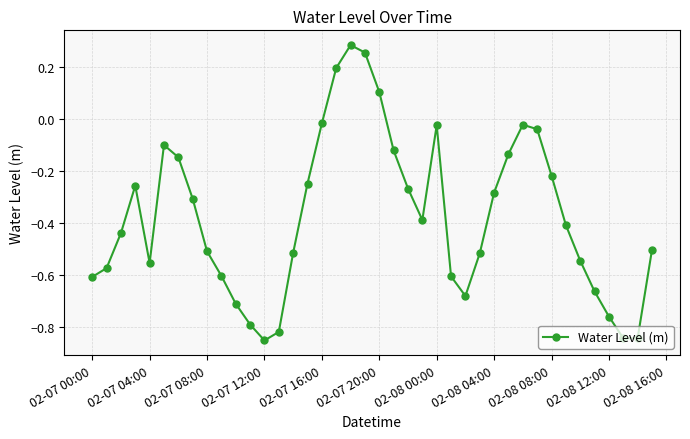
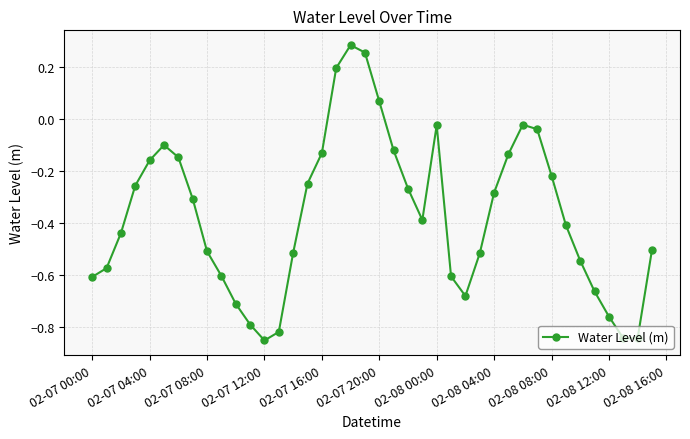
  {
    "02-07 00:00": -0.61,
-   "02-07 04:00": -0.55,
+   "02-07 04:00": -0.16,
    "02-07 08:00": -0.51,
    "02-07 12:00": -0.85,
-   "02-07 16:00": -0.02,
-   "02-07 20:00": 0.10,
+   "02-07 16:00": -0.13,
+   "02-07 20:00": 0.07,
    "02-08 00:00": -0.02,
    "02-08 04:00": -0.28,
    "02-08 08:00": -0.22,
    "02-08 12:00": -0.76
  }
